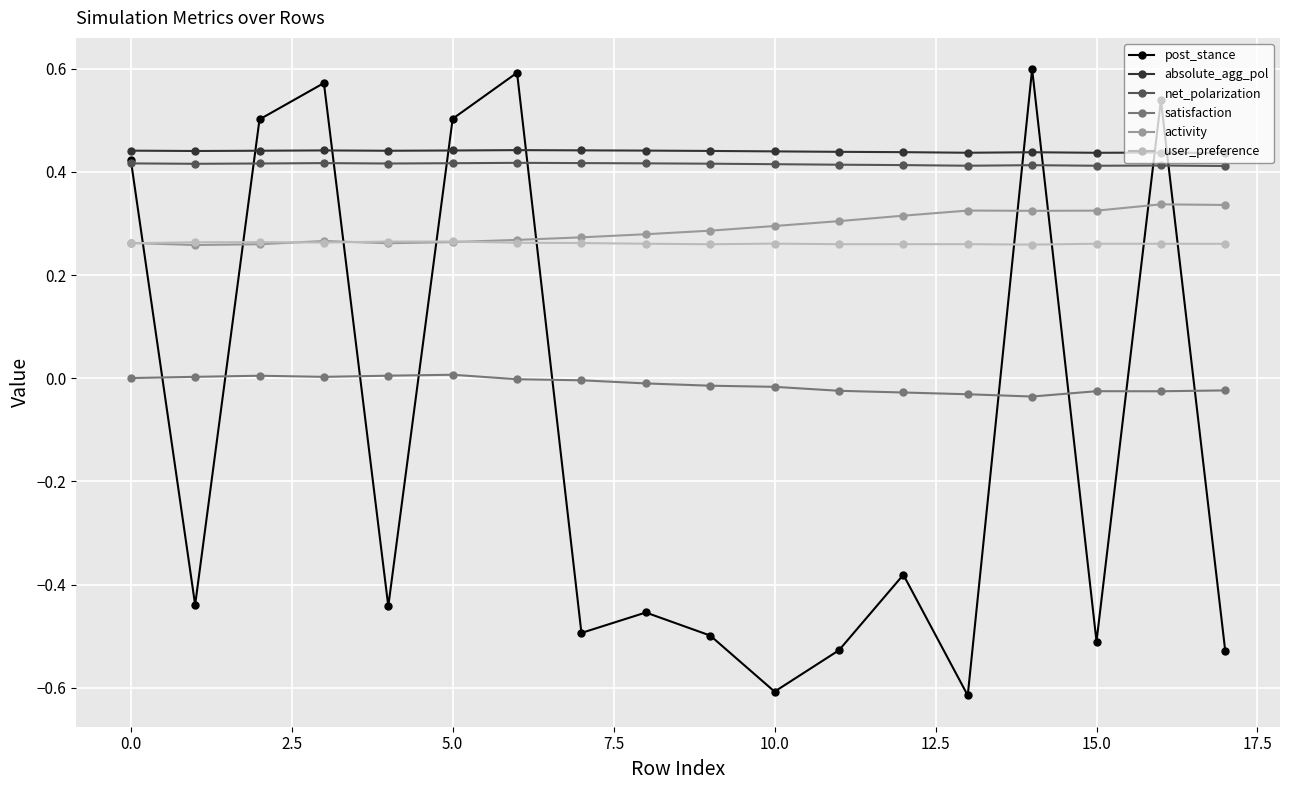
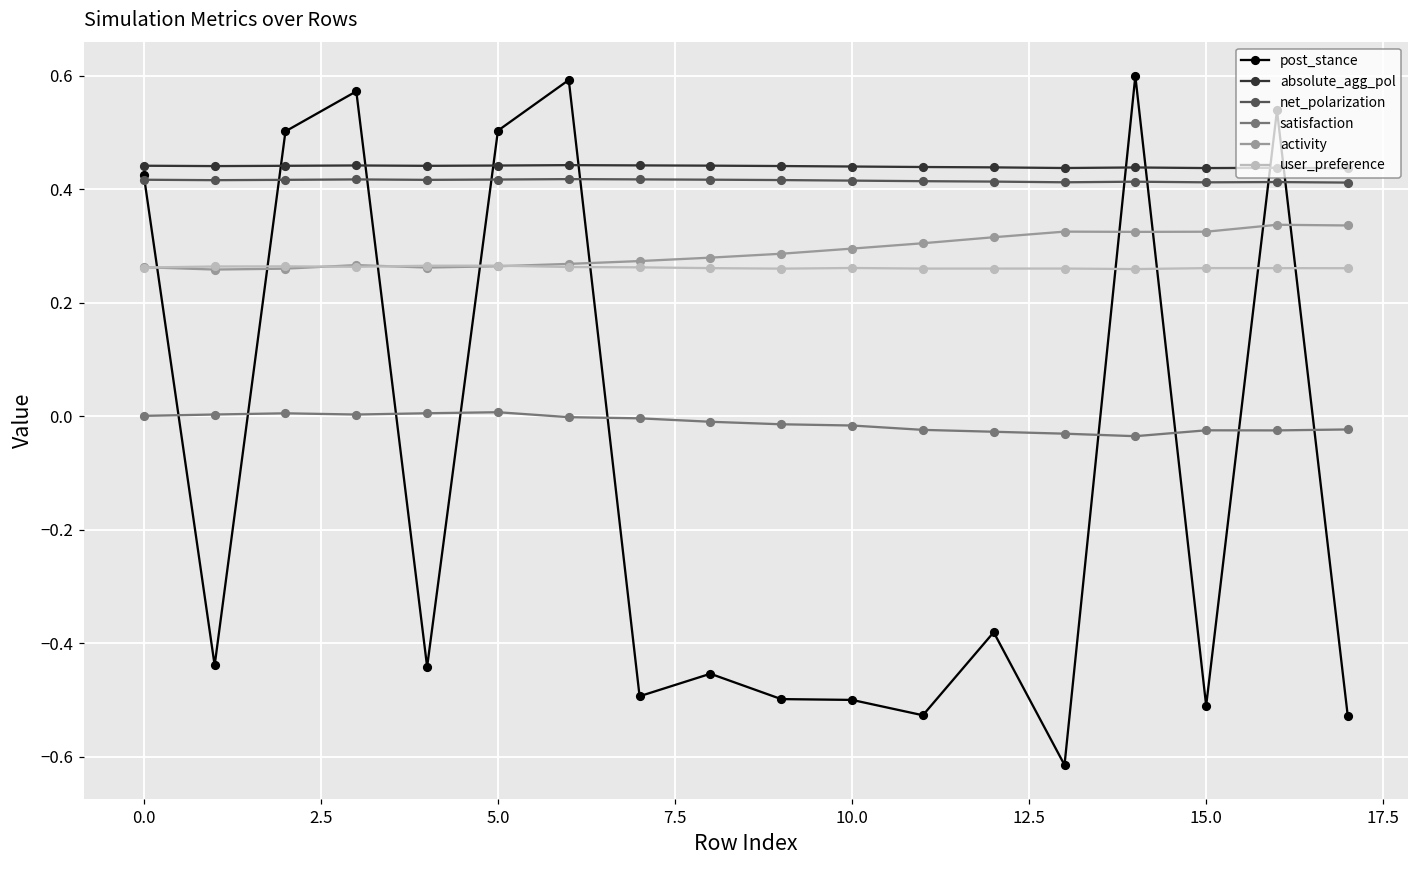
  {
    "post_stance": {
      "0.0": 0.42,
      "5.0": 0.50,
-     "10.0": -0.61,
+     "10.0": -0.50,
      "15.0": -0.51
    }
  }
